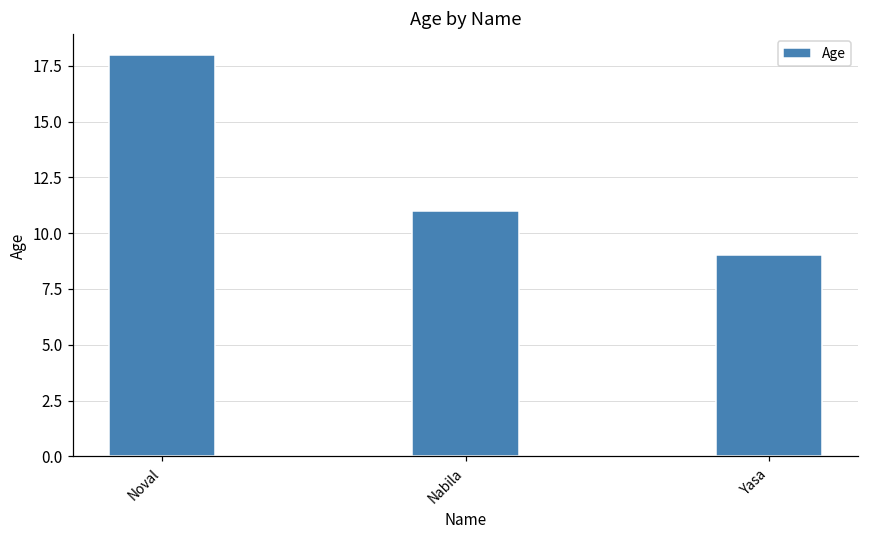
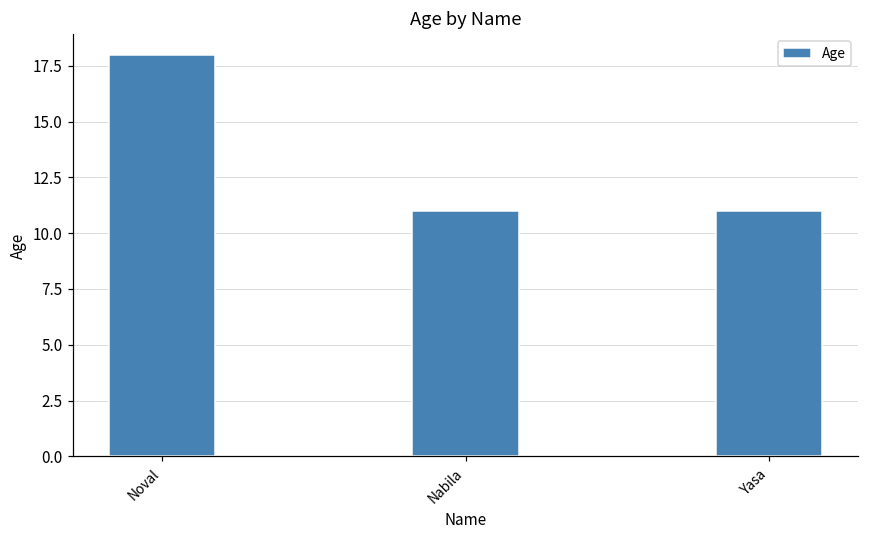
  {
    "Noval": 18,
    "Nabila": 11,
-   "Yasa": 9
+   "Yasa": 11
  }
